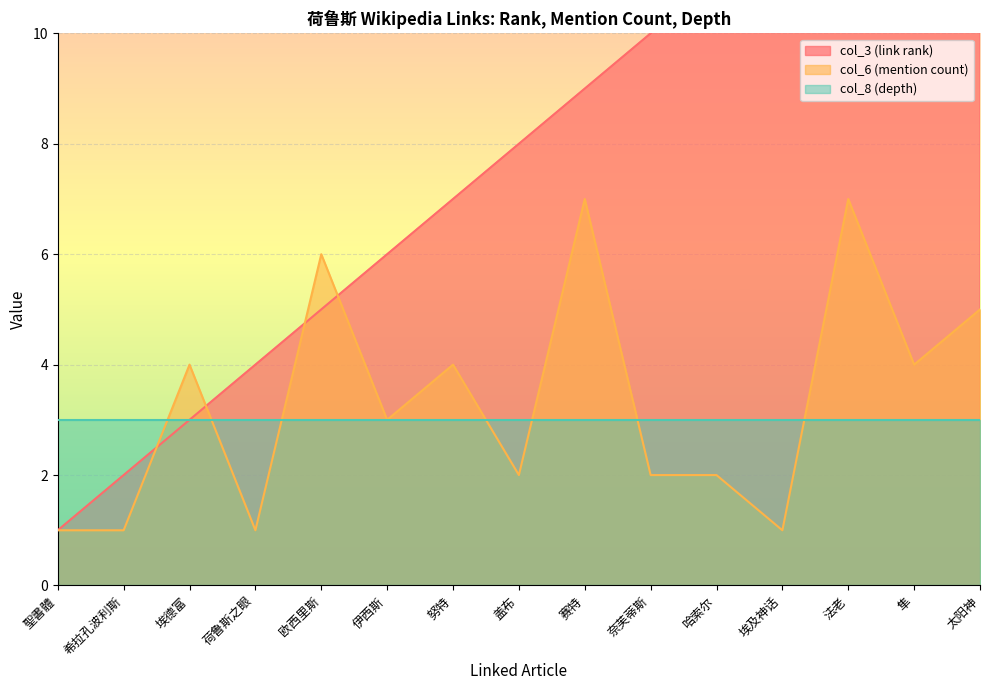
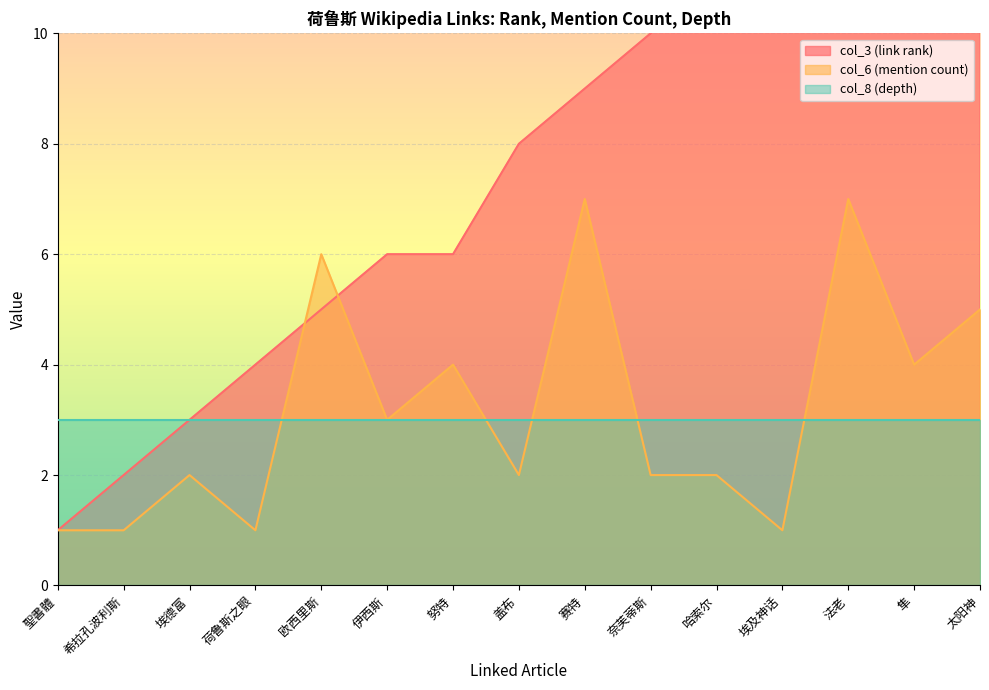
  {
    "col_3 (link rank)": {
      "希拉孔波利斯": 2,
      "荷鲁斯之眼": 4,
      "欧西里斯": 5,
      "伊西斯": 6,
-     "努特": 7,
+     "努特": 6,
      "盖布": 8,
      "赛特": 9,
      "奈芙蒂斯": 10
    },
    "col_6 (mention count)": {
      "希拉孔波利斯": 1,
-     "埃德富": 4,
+     "埃德富": 2,
      "荷鲁斯之眼": 1,
      "欧西里斯": 6,
      "努特": 4,
      "盖布": 2,
      "赛特": 7,
      "奈芙蒂斯": 2,
      "哈索尔": 2,
      "埃及神话": 1,
      "法老": 7,
      "隼": 4,
      "太阳神": 5
    },
    "col_8 (depth)": {
      "聖書體": 3,
      "希拉孔波利斯": 3,
      "荷鲁斯之眼": 3,
      "欧西里斯": 3,
      "努特": 3,
      "盖布": 3,
      "赛特": 3,
      "奈芙蒂斯": 3,
      "哈索尔": 3,
      "埃及神话": 3,
      "法老": 3,
      "隼": 3,
      "太阳神": 3
    }
  }
